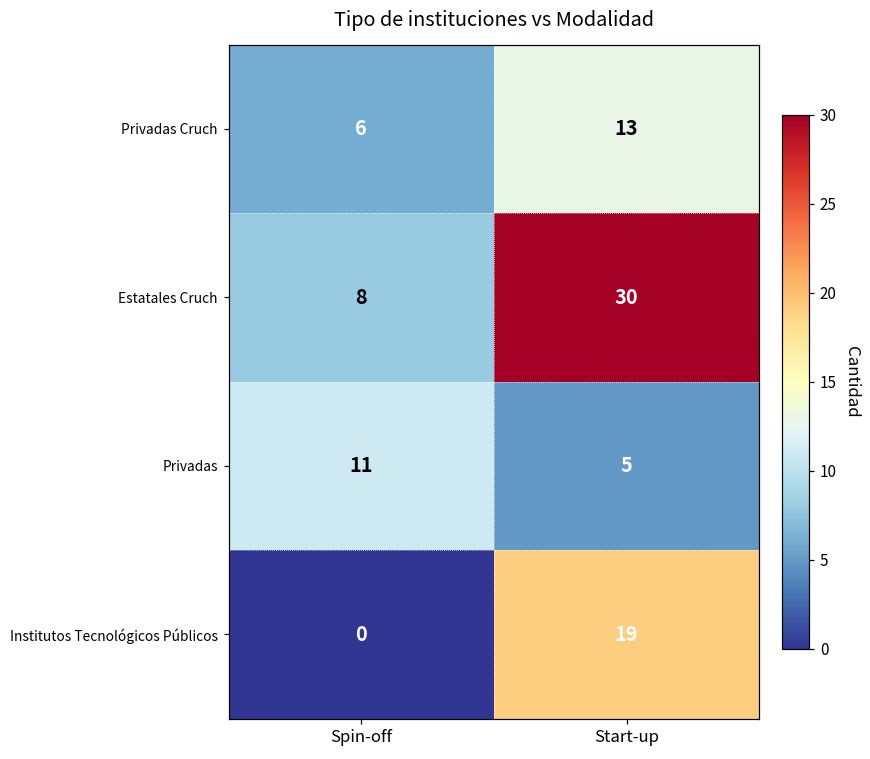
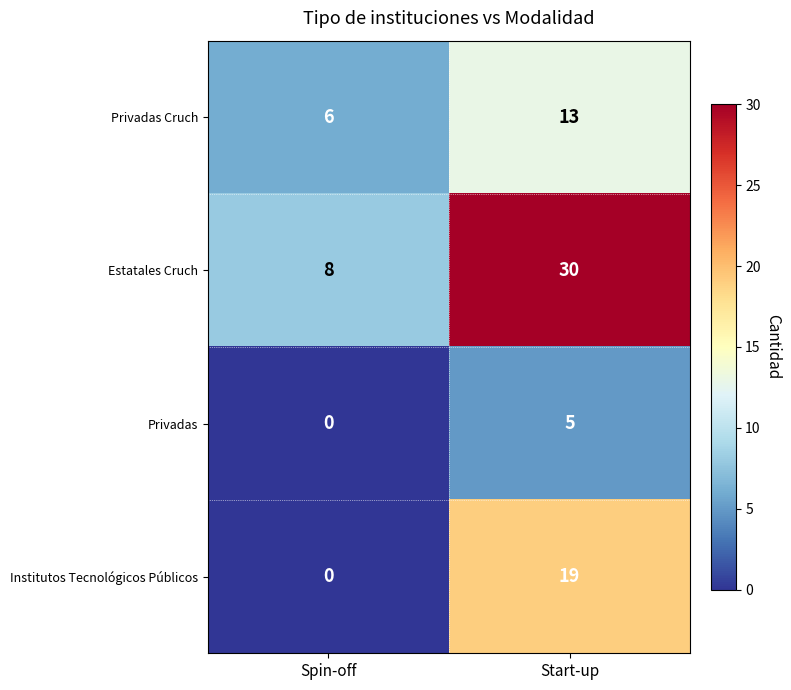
  {
    "Privadas Cruch": {
      "Spin-off": 6,
      "Start-up": 13
    },
    "Estatales Cruch": {
      "Spin-off": 8,
      "Start-up": 30
    },
    "Privadas": {
-     "Spin-off": 11,
+     "Spin-off": 0,
      "Start-up": 5
    },
    "Institutos Tecnológicos Públicos": {
      "Spin-off": 0,
      "Start-up": 19
    }
  }
